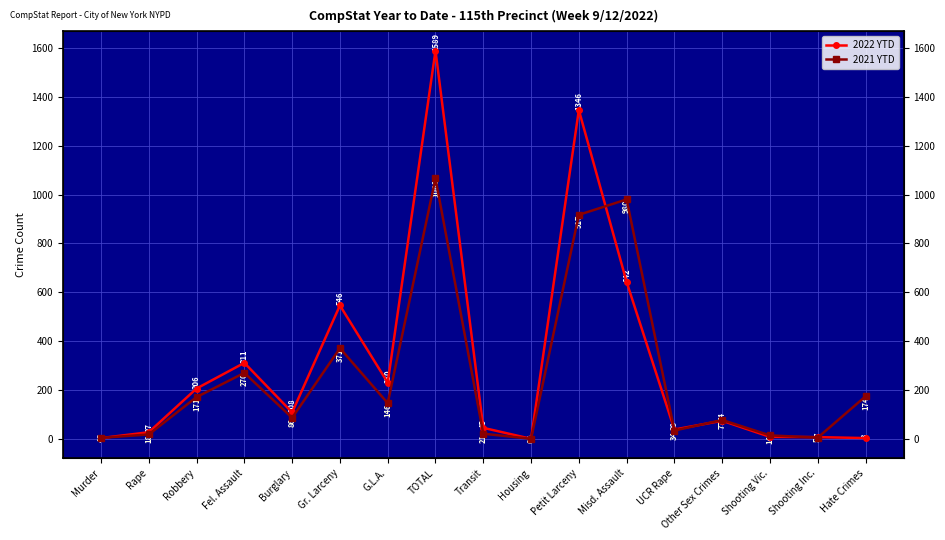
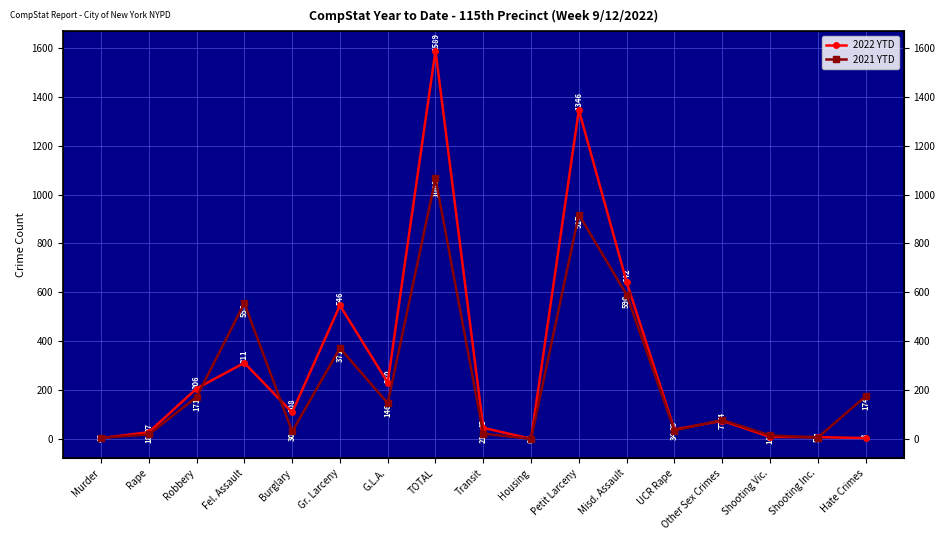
  {
    "2022 YTD": {
      "Robbery": 206,
      "Fel. Assault": 311,
      "Burglary": 108,
      "Gr. Larceny": 546,
      "G.L.A.": 230,
      "TOTAL": 1589,
      "Transit": 45,
      "Petit Larceny": 1346,
      "Misd. Assault": 642,
      "Hate Crimes": 3
    },
    "2021 YTD": {
      "Robbery": 171,
-     "Fel. Assault": 270,
-     "Burglary": 86,
+     "Fel. Assault": 555,
+     "Burglary": 30,
      "Gr. Larceny": 371,
      "G.L.A.": 146,
      "TOTAL": 1066,
      "Transit": 21,
      "Petit Larceny": 917,
-     "Misd. Assault": 980,
+     "Misd. Assault": 590,
      "Hate Crimes": 174
    }
  }
